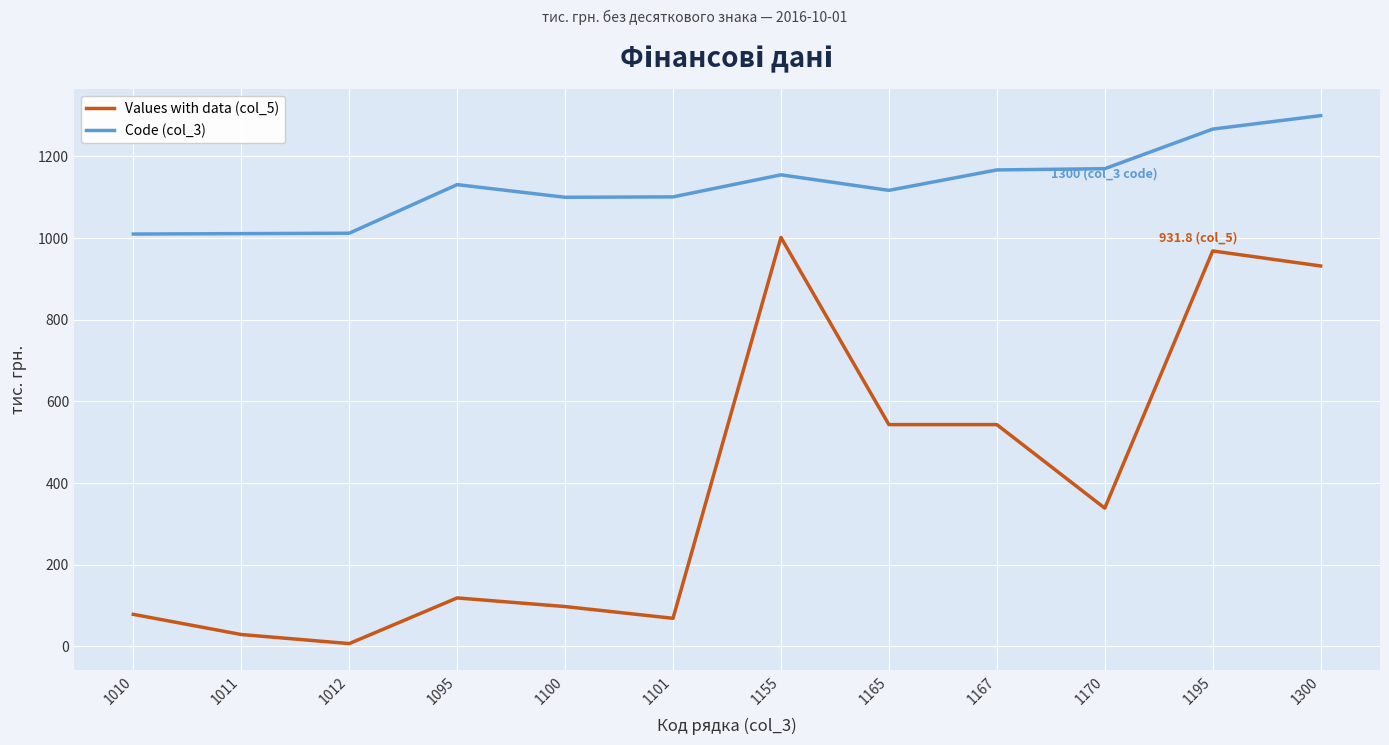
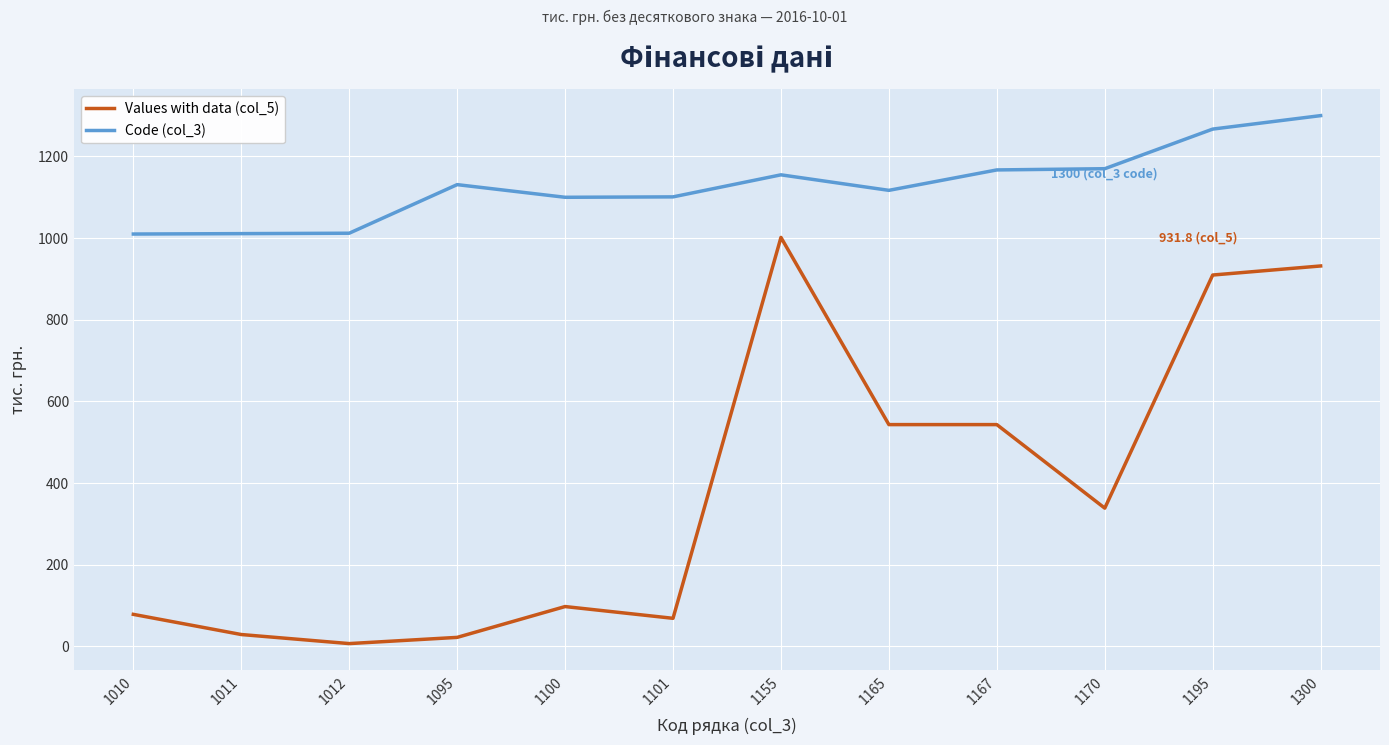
  {
    "Values with data (col_5)": {
      "1010": 80,
      "1011": 30,
      "1012": 10,
-     "1095": 120,
+     "1095": 20,
      "1100": 100,
      "1101": 70,
      "1155": 1000,
      "1165": 540,
      "1167": 540,
      "1170": 340,
-     "1195": 970,
+     "1195": 910,
      "1300": 930
    },
    "Code (col_3)": {
      "1010": 1010,
      "1011": 1010,
      "1012": 1010,
      "1095": 1130,
      "1100": 1100,
      "1101": 1100,
      "1155": 1160,
      "1165": 1120,
      "1167": 1170,
      "1195": 1270,
      "1300": 1300
    }
  }
